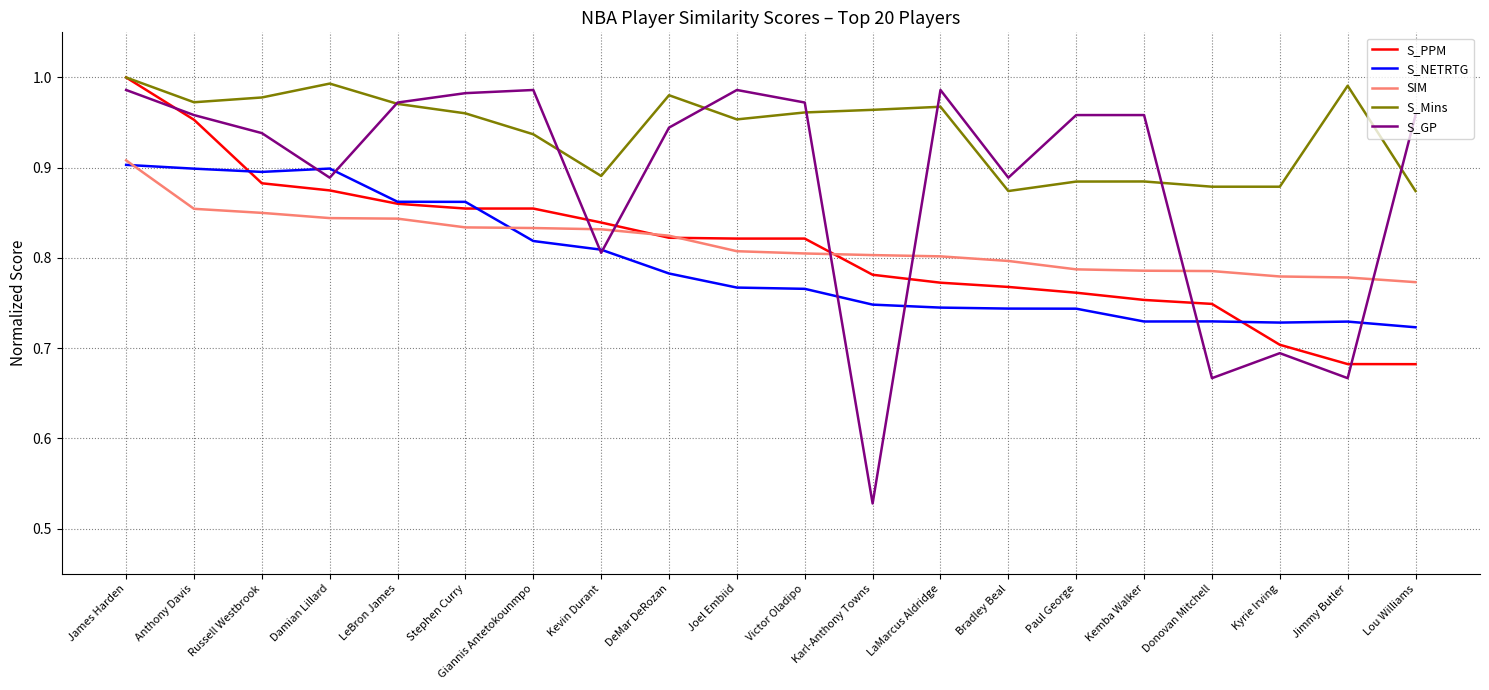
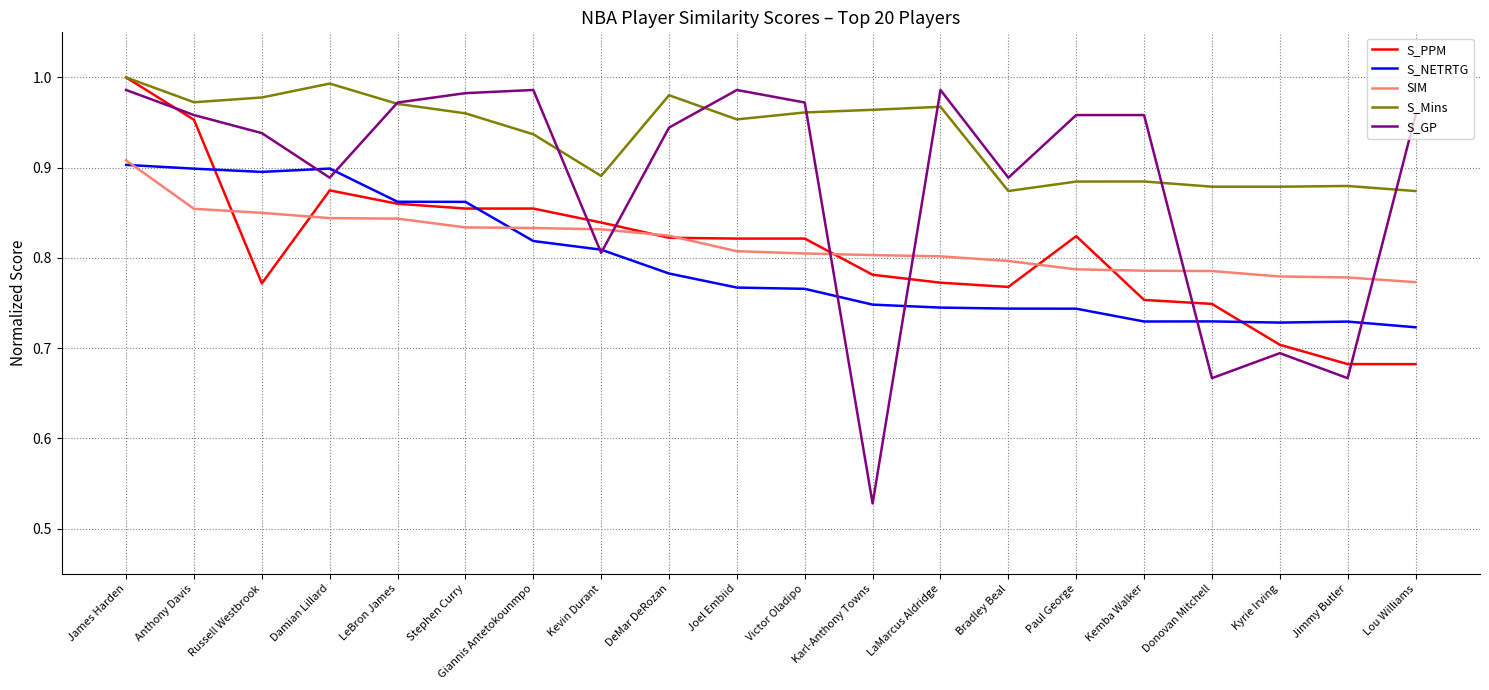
  {
    "S_PPM": {
      "Anthony Davis": 0.95,
-     "Russell Westbrook": 0.88,
+     "Russell Westbrook": 0.77,
      "Damian Lillard": 0.87,
      "Stephen Curry": 0.85,
      "Giannis Antetokounmpo": 0.85,
      "Kevin Durant": 0.84,
      "Joel Embiid": 0.82,
      "Victor Oladipo": 0.82,
      "Karl-Anthony Towns": 0.78,
      "LaMarcus Aldridge": 0.77,
      "Bradley Beal": 0.77,
-     "Paul George": 0.76,
+     "Paul George": 0.82,
      "Kemba Walker": 0.75,
      "Donovan Mitchell": 0.75,
      "Kyrie Irving": 0.70,
      "Jimmy Butler": 0.68,
      "Lou Williams": 0.68
    },
    "S_NETRTG": {
      "James Harden": 0.90,
      "Anthony Davis": 0.90,
      "Russell Westbrook": 0.90,
      "Damian Lillard": 0.90,
      "Stephen Curry": 0.86,
      "Giannis Antetokounmpo": 0.82,
      "Kevin Durant": 0.81,
      "DeMar DeRozan": 0.78,
      "Joel Embiid": 0.77,
      "Victor Oladipo": 0.77,
      "Karl-Anthony Towns": 0.75,
      "LaMarcus Aldridge": 0.74,
      "Bradley Beal": 0.74,
      "Paul George": 0.74,
      "Kemba Walker": 0.73,
      "Donovan Mitchell": 0.73,
      "Kyrie Irving": 0.73,
      "Jimmy Butler": 0.73,
      "Lou Williams": 0.72
    },
    "SIM": {
      "James Harden": 0.91,
      "Anthony Davis": 0.85,
      "Russell Westbrook": 0.85,
      "Damian Lillard": 0.84,
      "LeBron James": 0.84,
      "Stephen Curry": 0.83,
      "Giannis Antetokounmpo": 0.83,
      "Kevin Durant": 0.83,
      "Joel Embiid": 0.81,
      "Victor Oladipo": 0.80,
      "Karl-Anthony Towns": 0.80,
      "LaMarcus Aldridge": 0.80,
      "Bradley Beal": 0.80,
      "Paul George": 0.79,
      "Kemba Walker": 0.79,
      "Donovan Mitchell": 0.79,
      "Kyrie Irving": 0.78,
      "Jimmy Butler": 0.78,
      "Lou Williams": 0.77
    },
    "S_Mins": {
      "Anthony Davis": 0.97,
      "Russell Westbrook": 0.98,
      "Damian Lillard": 0.99,
      "Stephen Curry": 0.96,
      "Giannis Antetokounmpo": 0.94,
      "Kevin Durant": 0.89,
      "DeMar DeRozan": 0.98,
      "Joel Embiid": 0.95,
      "Victor Oladipo": 0.96,
      "Karl-Anthony Towns": 0.96,
      "LaMarcus Aldridge": 0.97,
      "Bradley Beal": 0.87,
      "Paul George": 0.88,
      "Kemba Walker": 0.88,
      "Donovan Mitchell": 0.88,
      "Kyrie Irving": 0.88,
-     "Jimmy Butler": 0.99,
+     "Jimmy Butler": 0.88,
      "Lou Williams": 0.87
    },
    "S_GP": {
      "James Harden": 0.99,
      "Anthony Davis": 0.96,
      "Russell Westbrook": 0.94,
      "Damian Lillard": 0.89,
      "Stephen Curry": 0.98,
      "Giannis Antetokounmpo": 0.99,
      "Kevin Durant": 0.81,
      "DeMar DeRozan": 0.94,
      "Joel Embiid": 0.99,
      "Victor Oladipo": 0.97,
      "Karl-Anthony Towns": 0.53,
      "LaMarcus Aldridge": 0.99,
      "Bradley Beal": 0.89,
      "Paul George": 0.96,
      "Kemba Walker": 0.96,
      "Donovan Mitchell": 0.67,
      "Kyrie Irving": 0.69,
      "Jimmy Butler": 0.67
    }
  }
